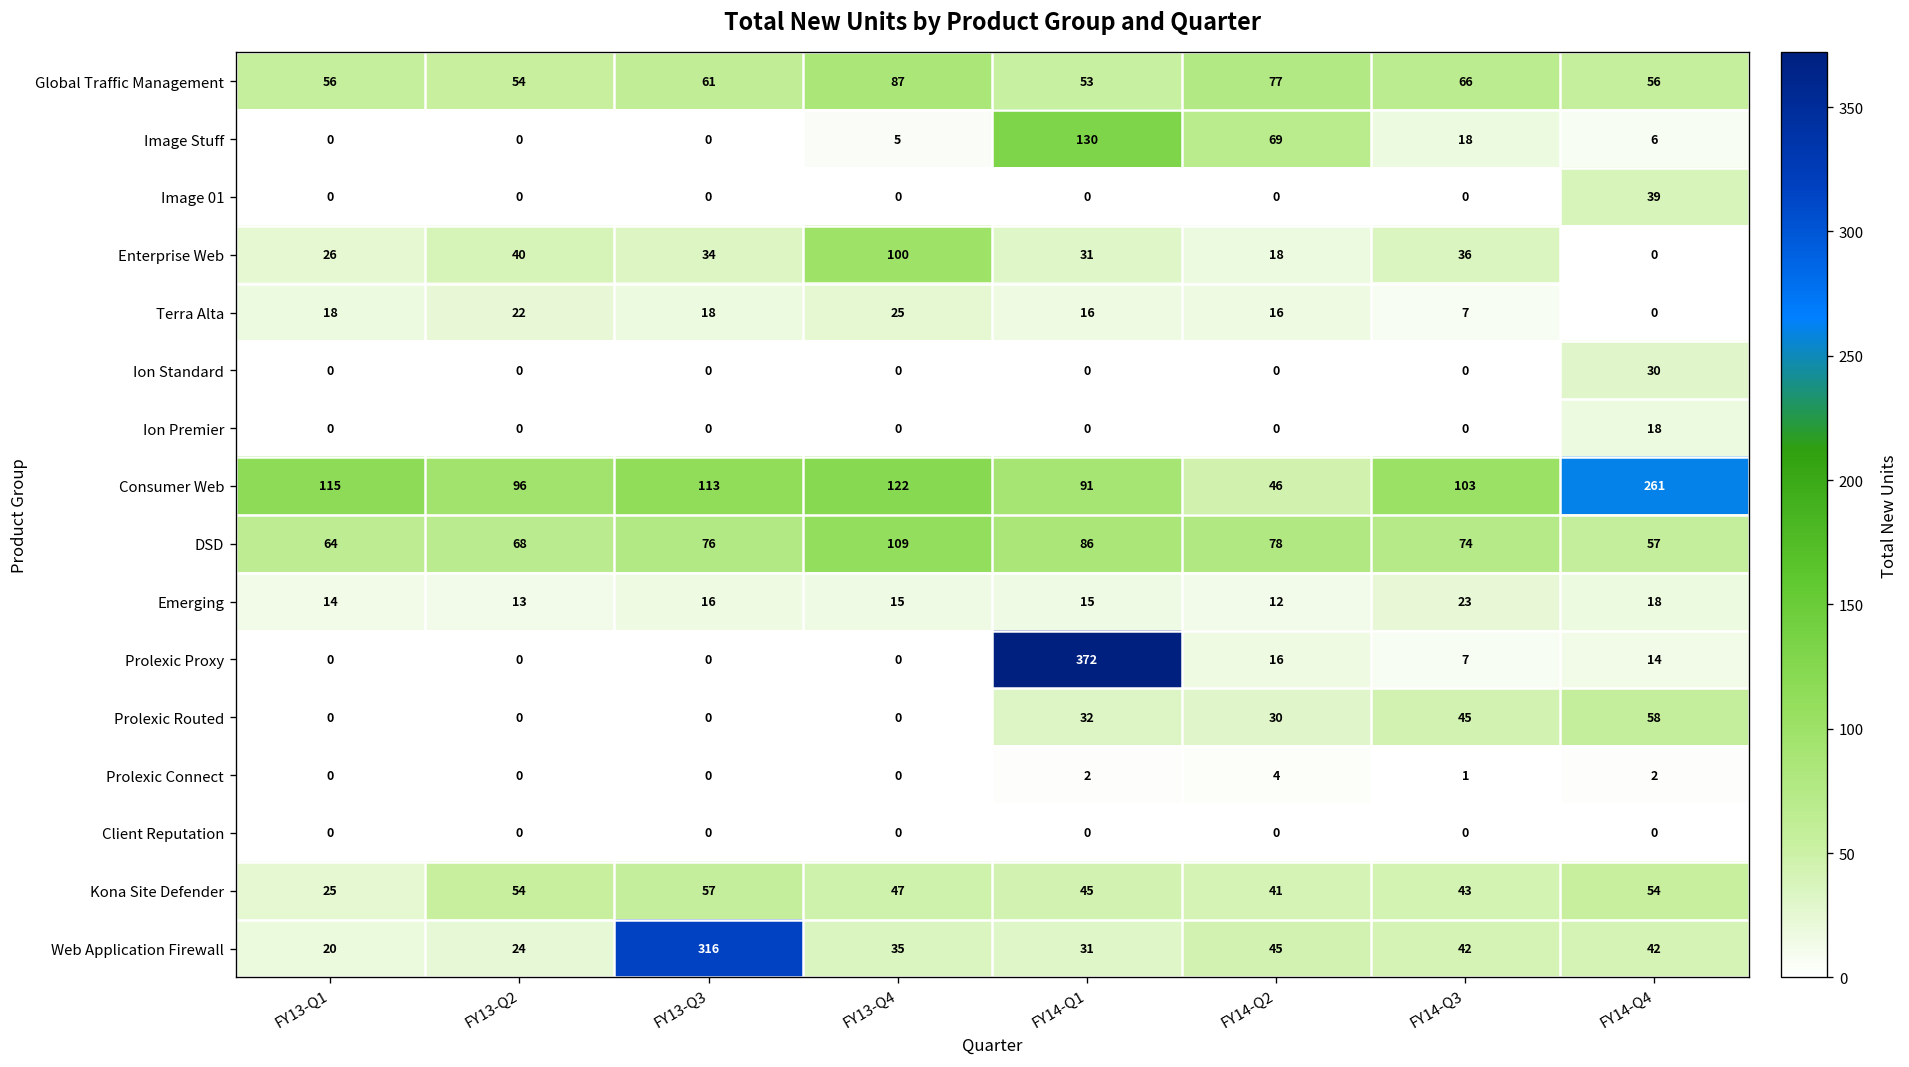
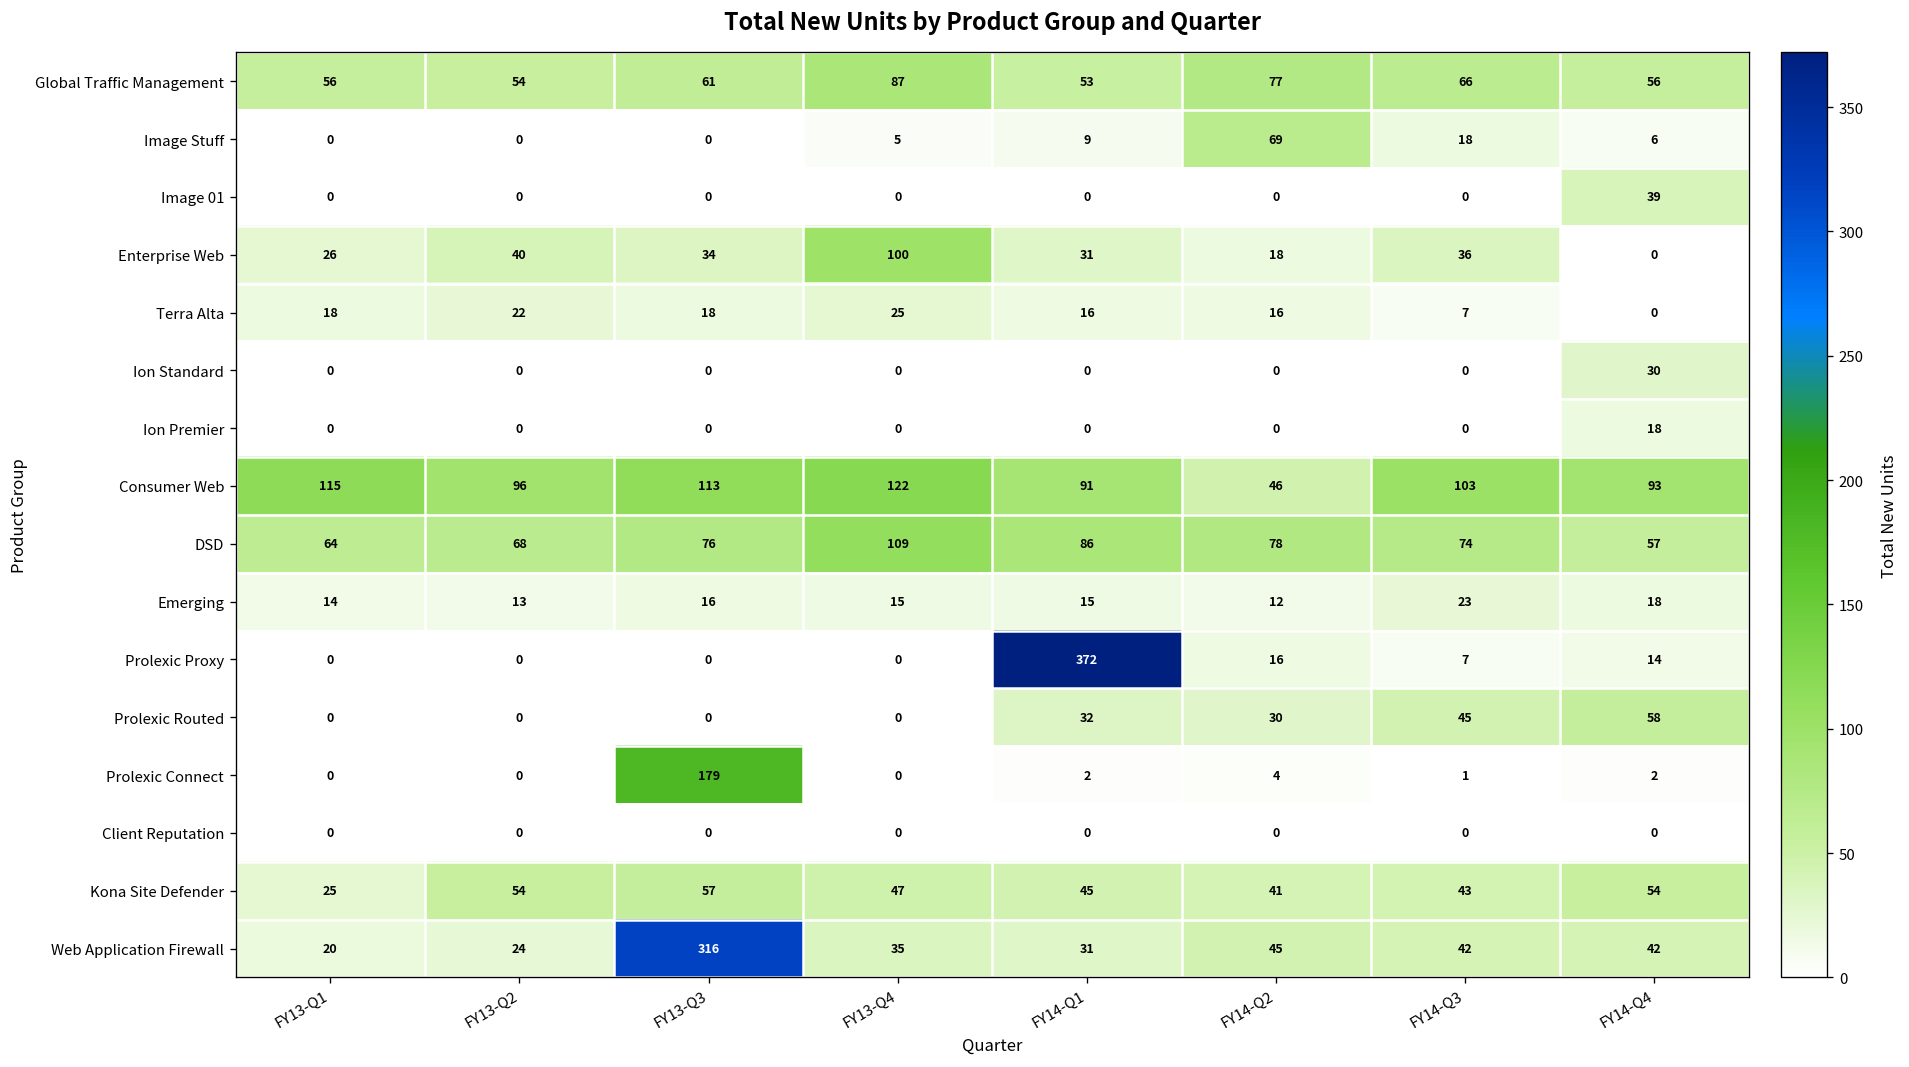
  {
    "Global Traffic Management": {
      "FY13-Q1": 56,
      "FY13-Q2": 54,
      "FY13-Q3": 61,
      "FY13-Q4": 87,
      "FY14-Q1": 53,
      "FY14-Q2": 77,
      "FY14-Q3": 66,
      "FY14-Q4": 56
    },
    "Image Stuff": {
      "FY13-Q1": 0,
      "FY13-Q2": 0,
      "FY13-Q3": 0,
      "FY13-Q4": 5,
-     "FY14-Q1": 130,
+     "FY14-Q1": 9,
      "FY14-Q2": 69,
      "FY14-Q3": 18,
      "FY14-Q4": 6
    },
    "Image 01": {
      "FY13-Q1": 0,
      "FY13-Q2": 0,
      "FY13-Q3": 0,
      "FY13-Q4": 0,
      "FY14-Q1": 0,
      "FY14-Q2": 0,
      "FY14-Q3": 0,
      "FY14-Q4": 39
    },
    "Enterprise Web": {
      "FY13-Q1": 26,
      "FY13-Q2": 40,
      "FY13-Q3": 34,
      "FY13-Q4": 100,
      "FY14-Q1": 31,
      "FY14-Q2": 18,
      "FY14-Q3": 36,
      "FY14-Q4": 0
    },
    "Terra Alta": {
      "FY13-Q1": 18,
      "FY13-Q2": 22,
      "FY13-Q3": 18,
      "FY13-Q4": 25,
      "FY14-Q1": 16,
      "FY14-Q2": 16,
      "FY14-Q3": 7,
      "FY14-Q4": 0
    },
    "Ion Standard": {
      "FY13-Q1": 0,
      "FY13-Q2": 0,
      "FY13-Q3": 0,
      "FY13-Q4": 0,
      "FY14-Q1": 0,
      "FY14-Q2": 0,
      "FY14-Q3": 0,
      "FY14-Q4": 30
    },
    "Ion Premier": {
      "FY13-Q1": 0,
      "FY13-Q2": 0,
      "FY13-Q3": 0,
      "FY13-Q4": 0,
      "FY14-Q1": 0,
      "FY14-Q2": 0,
      "FY14-Q3": 0,
      "FY14-Q4": 18
    },
    "Consumer Web": {
      "FY13-Q1": 115,
      "FY13-Q2": 96,
      "FY13-Q3": 113,
      "FY13-Q4": 122,
      "FY14-Q1": 91,
      "FY14-Q2": 46,
      "FY14-Q3": 103,
-     "FY14-Q4": 261
+     "FY14-Q4": 93
    },
    "DSD": {
      "FY13-Q1": 64,
      "FY13-Q2": 68,
      "FY13-Q3": 76,
      "FY13-Q4": 109,
      "FY14-Q1": 86,
      "FY14-Q2": 78,
      "FY14-Q3": 74,
      "FY14-Q4": 57
    },
    "Emerging": {
      "FY13-Q1": 14,
      "FY13-Q2": 13,
      "FY13-Q3": 16,
      "FY13-Q4": 15,
      "FY14-Q1": 15,
      "FY14-Q2": 12,
      "FY14-Q3": 23,
      "FY14-Q4": 18
    },
    "Prolexic Proxy": {
      "FY13-Q1": 0,
      "FY13-Q2": 0,
      "FY13-Q3": 0,
      "FY13-Q4": 0,
      "FY14-Q1": 372,
      "FY14-Q2": 16,
      "FY14-Q3": 7,
      "FY14-Q4": 14
    },
    "Prolexic Routed": {
      "FY13-Q1": 0,
      "FY13-Q2": 0,
      "FY13-Q3": 0,
      "FY13-Q4": 0,
      "FY14-Q1": 32,
      "FY14-Q2": 30,
      "FY14-Q3": 45,
      "FY14-Q4": 58
    },
    "Prolexic Connect": {
      "FY13-Q1": 0,
      "FY13-Q2": 0,
-     "FY13-Q3": 0,
+     "FY13-Q3": 179,
      "FY13-Q4": 0,
      "FY14-Q1": 2,
      "FY14-Q2": 4,
      "FY14-Q3": 1,
      "FY14-Q4": 2
    },
    "Client Reputation": {
      "FY13-Q1": 0,
      "FY13-Q2": 0,
      "FY13-Q3": 0,
      "FY13-Q4": 0,
      "FY14-Q1": 0,
      "FY14-Q2": 0,
      "FY14-Q3": 0,
      "FY14-Q4": 0
    },
    "Kona Site Defender": {
      "FY13-Q1": 25,
      "FY13-Q2": 54,
      "FY13-Q3": 57,
      "FY13-Q4": 47,
      "FY14-Q1": 45,
      "FY14-Q2": 41,
      "FY14-Q3": 43,
      "FY14-Q4": 54
    },
    "Web Application Firewall": {
      "FY13-Q1": 20,
      "FY13-Q2": 24,
      "FY13-Q3": 316,
      "FY13-Q4": 35,
      "FY14-Q1": 31,
      "FY14-Q2": 45,
      "FY14-Q3": 42,
      "FY14-Q4": 42
    }
  }
